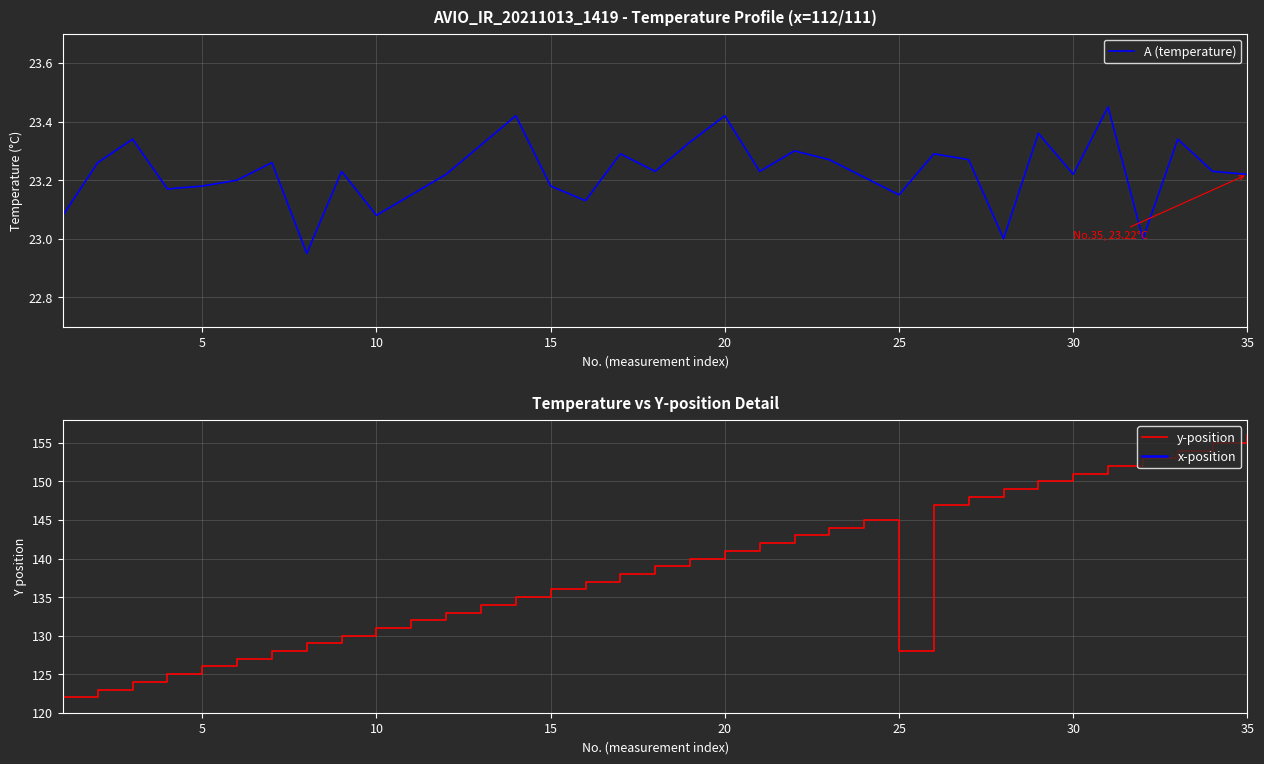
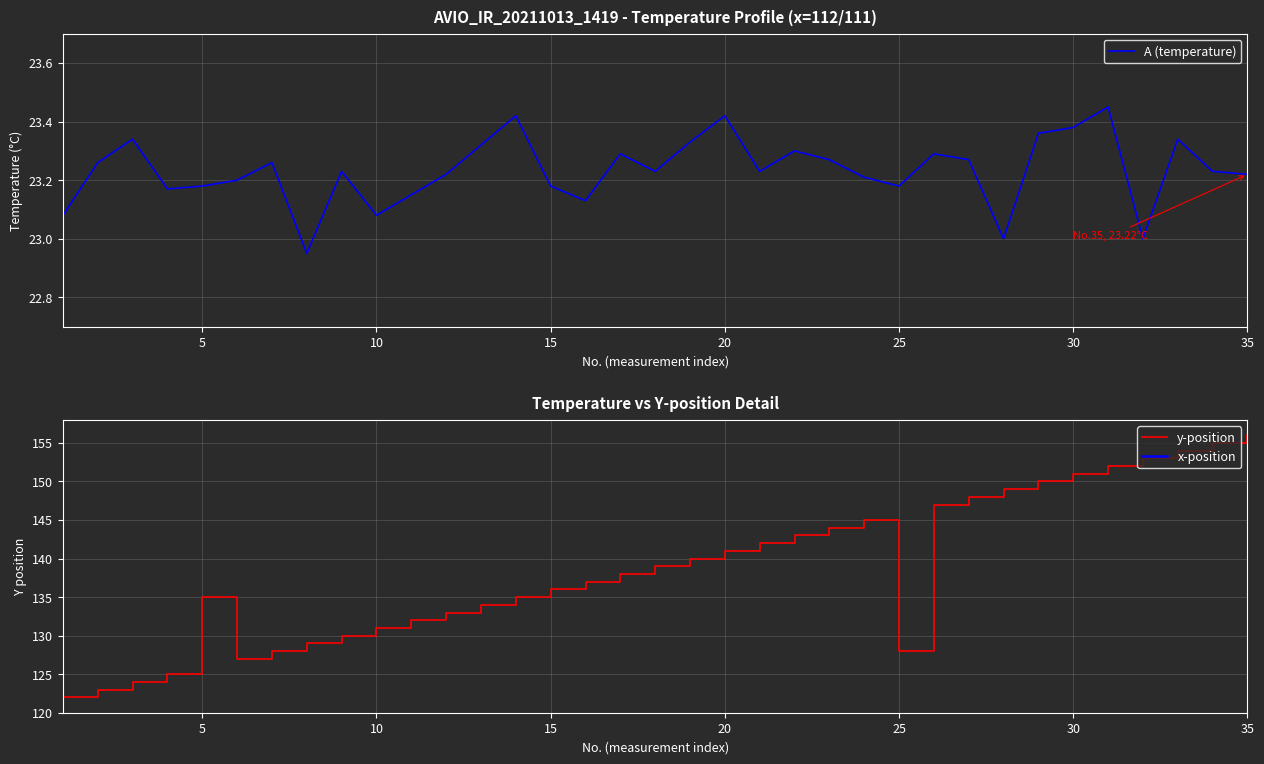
  {
    "AVIO_IR_20211013_1419 - Temperature Profile (x=112/111)": {
      "5": 23.18,
      "10": 23.08,
      "15": 23.18,
      "20": 23.42,
-     "25": 23.15,
-     "30": 23.22,
+     "25": 23.18,
+     "30": 23.38,
      "35": 23.22
    },
    "Temperature vs Y-position Detail": {
      "y-position": {
-       "5": 126,
+       "5": 135,
        "10": 131,
        "15": 136,
        "20": 141,
        "25": 128,
        "30": 151,
        "35": 156
      }
    }
  }
